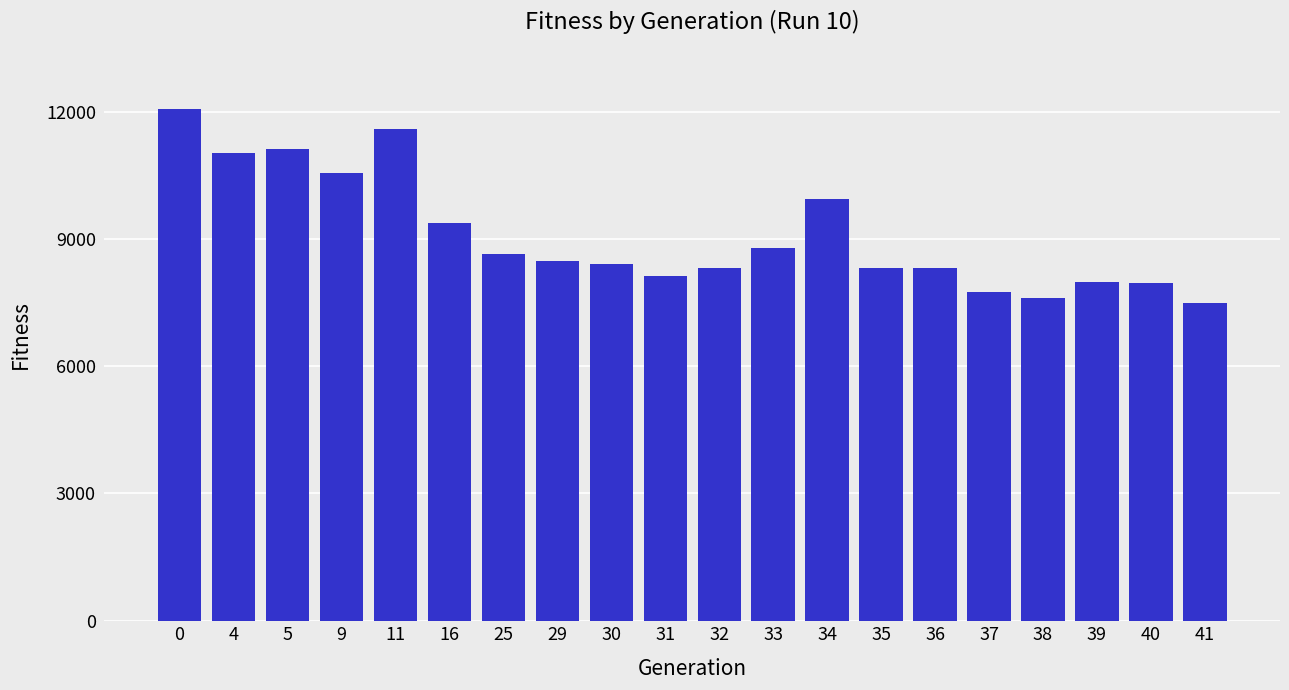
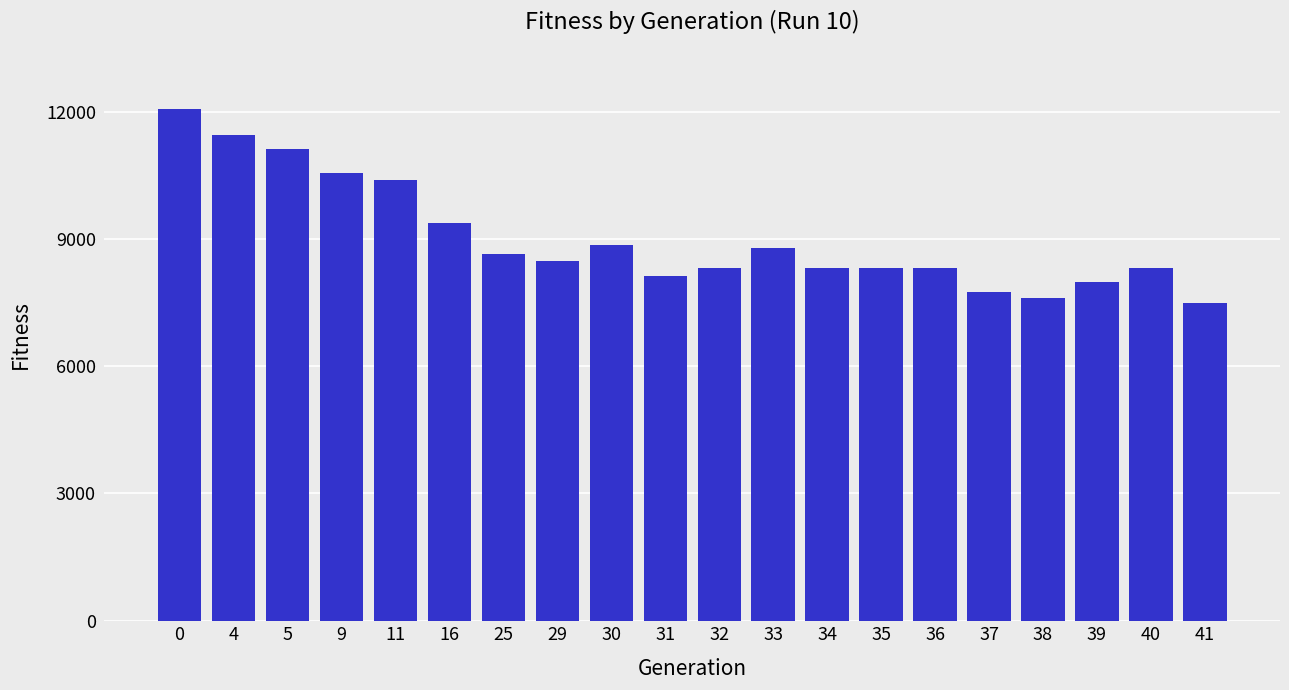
  {
    "0": 12100,
-   "4": 11000,
+   "4": 11500,
    "5": 11100,
    "9": 10600,
-   "11": 11600,
+   "11": 10400,
    "16": 9400,
    "25": 8700,
    "29": 8500,
-   "30": 8400,
+   "30": 8900,
    "31": 8100,
    "32": 8300,
    "33": 8800,
-   "34": 10000,
+   "34": 8300,
    "35": 8300,
    "36": 8300,
    "37": 7800,
    "38": 7600,
    "39": 8000,
-   "40": 8000,
+   "40": 8300,
    "41": 7500
  }
